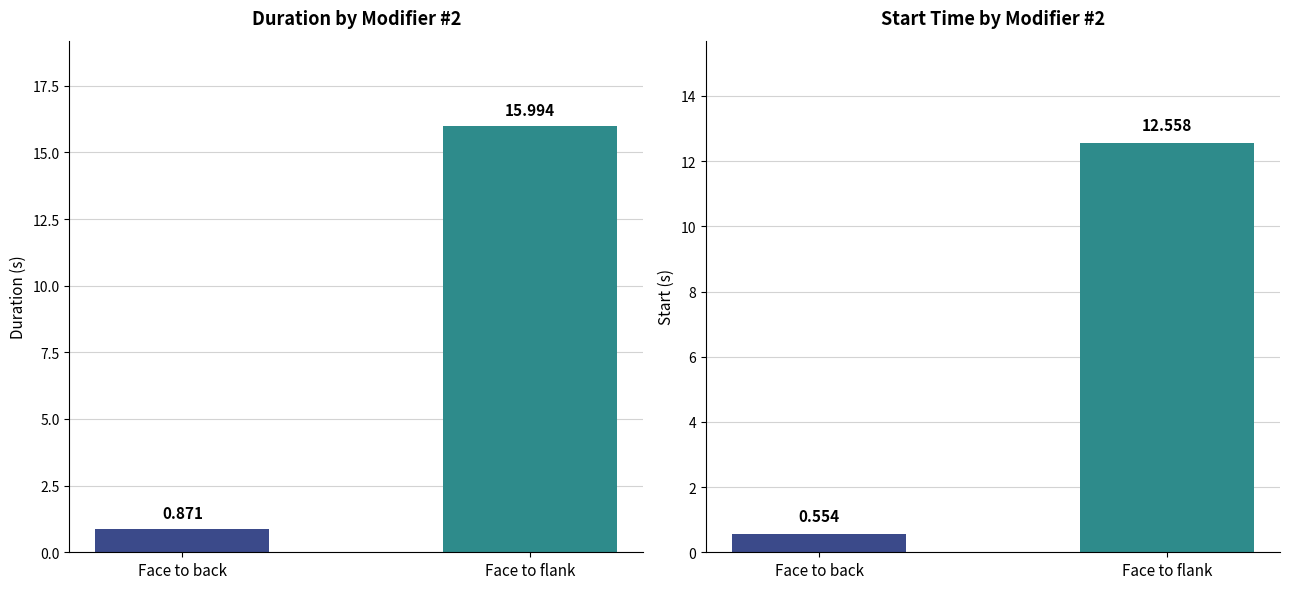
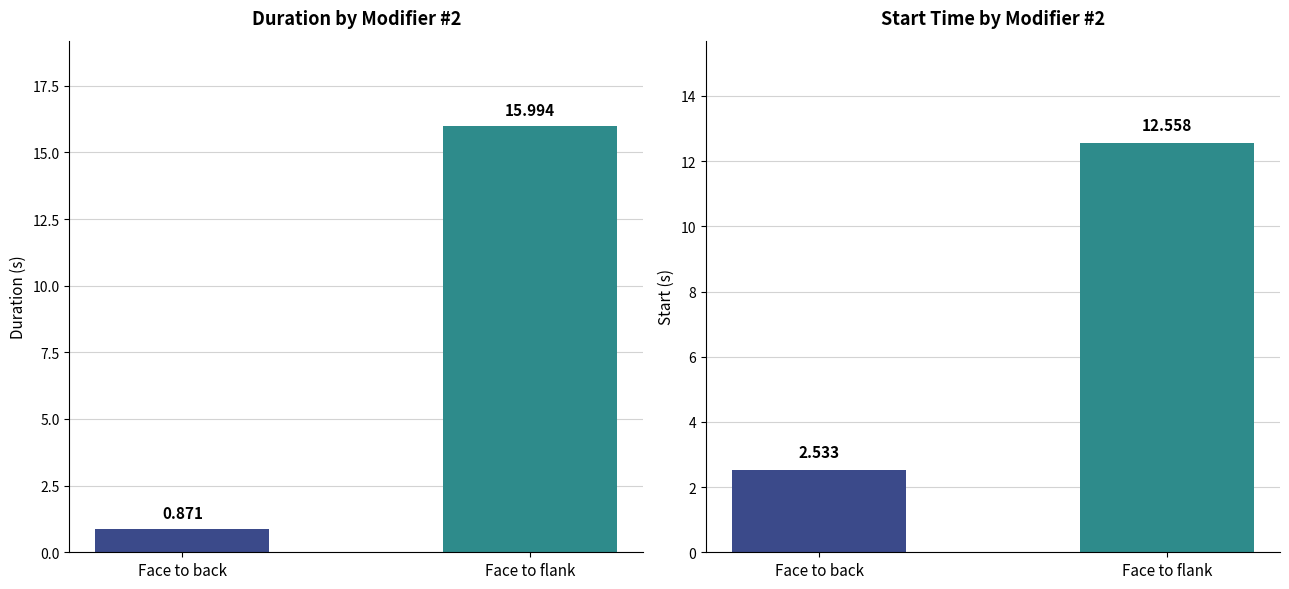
  {
    "Duration by Modifier #2": {
      "Face to back": 0.871,
      "Face to flank": 15.994
    },
    "Start Time by Modifier #2": {
-     "Face to back": 0.554,
+     "Face to back": 2.533,
      "Face to flank": 12.558
    }
  }
